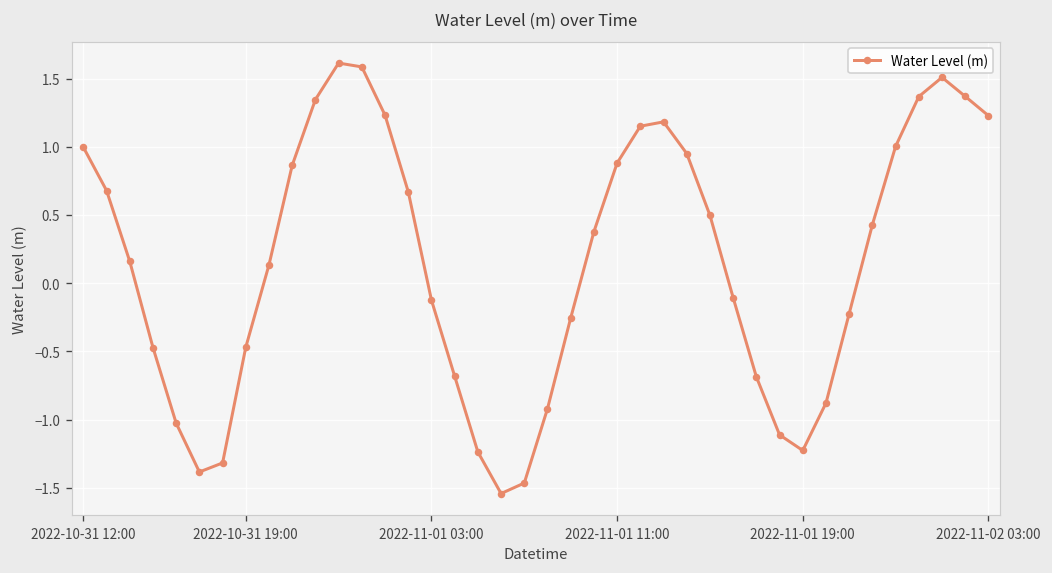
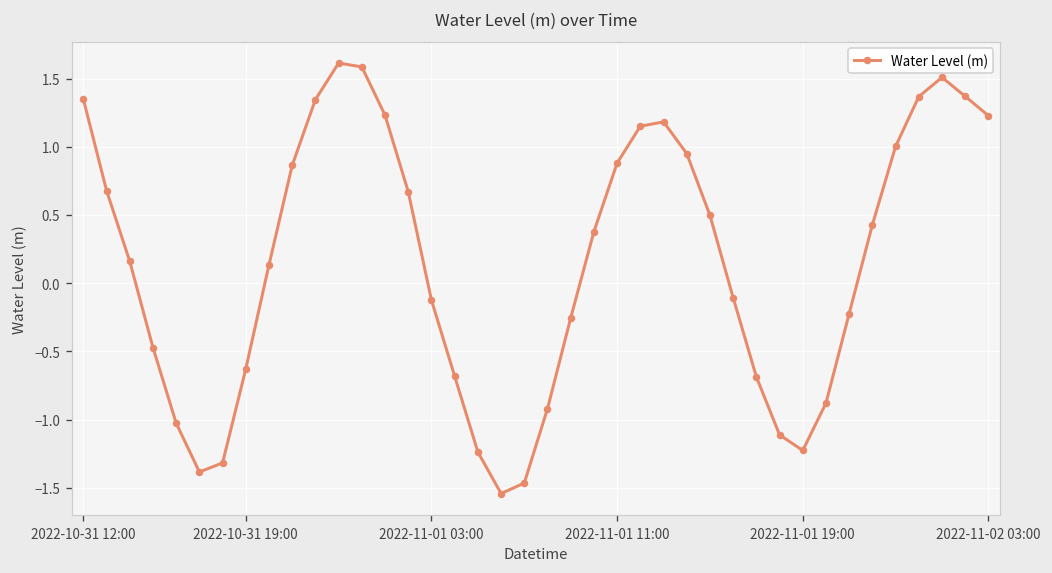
  {
-   "2022-10-31 12:00": 1.00,
-   "2022-10-31 19:00": -0.47,
+   "2022-10-31 12:00": 1.35,
+   "2022-10-31 19:00": -0.63,
    "2022-11-01 03:00": -0.12,
    "2022-11-01 11:00": 0.88,
    "2022-11-01 19:00": -1.23,
    "2022-11-02 03:00": 1.23
  }
